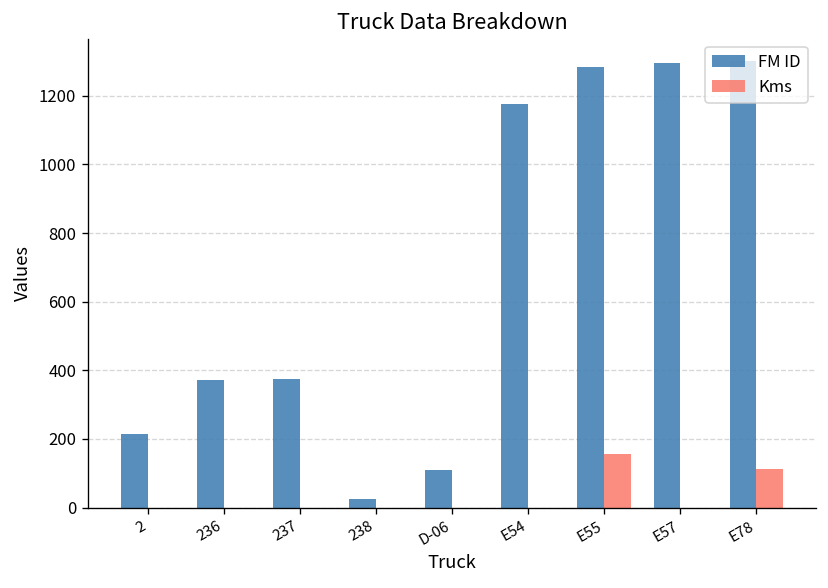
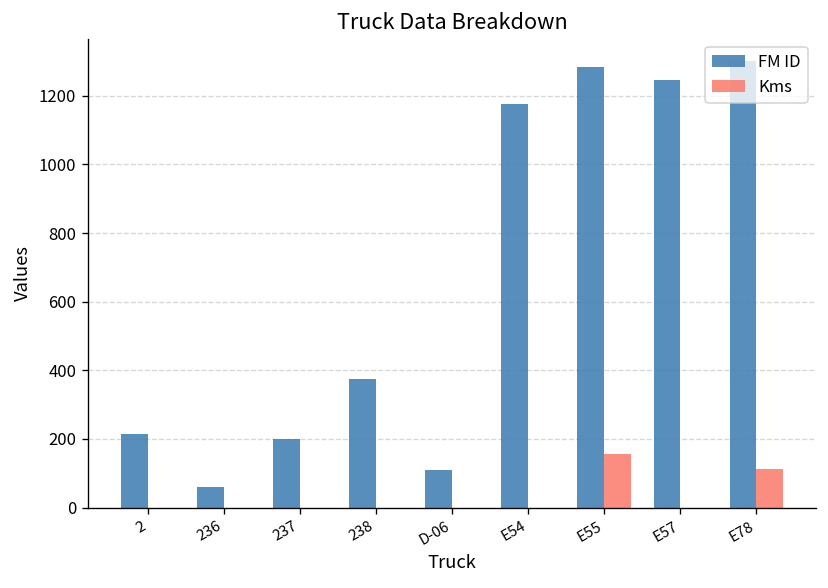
  {
    "FM ID": {
      "2": 220,
-     "236": 370,
-     "237": 370,
-     "238": 30,
+     "236": 60,
+     "237": 200,
+     "238": 380,
      "D-06": 110,
      "E54": 1180,
      "E55": 1290,
-     "E57": 1300
+     "E57": 1250
    },
    "Kms": {
      "2": 0,
      "236": 0,
      "237": 0,
      "238": 0,
      "D-06": 0,
      "E54": 0,
      "E55": 160,
      "E57": 0,
      "E78": 110
    }
  }
